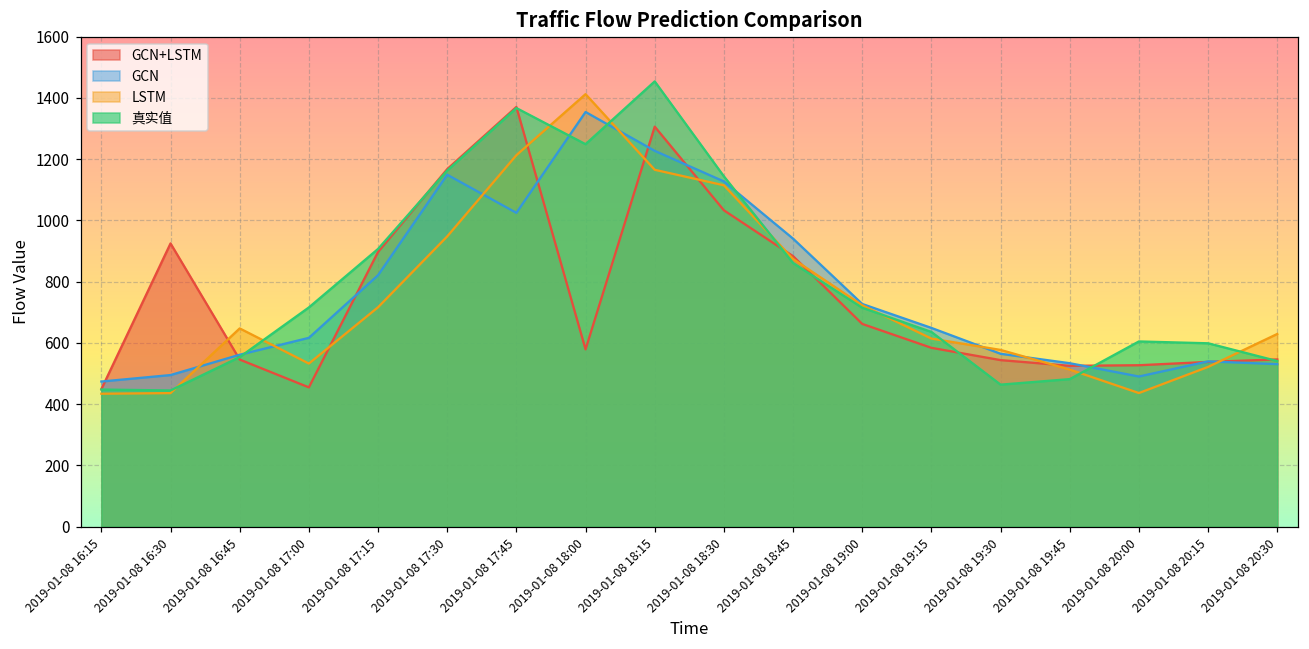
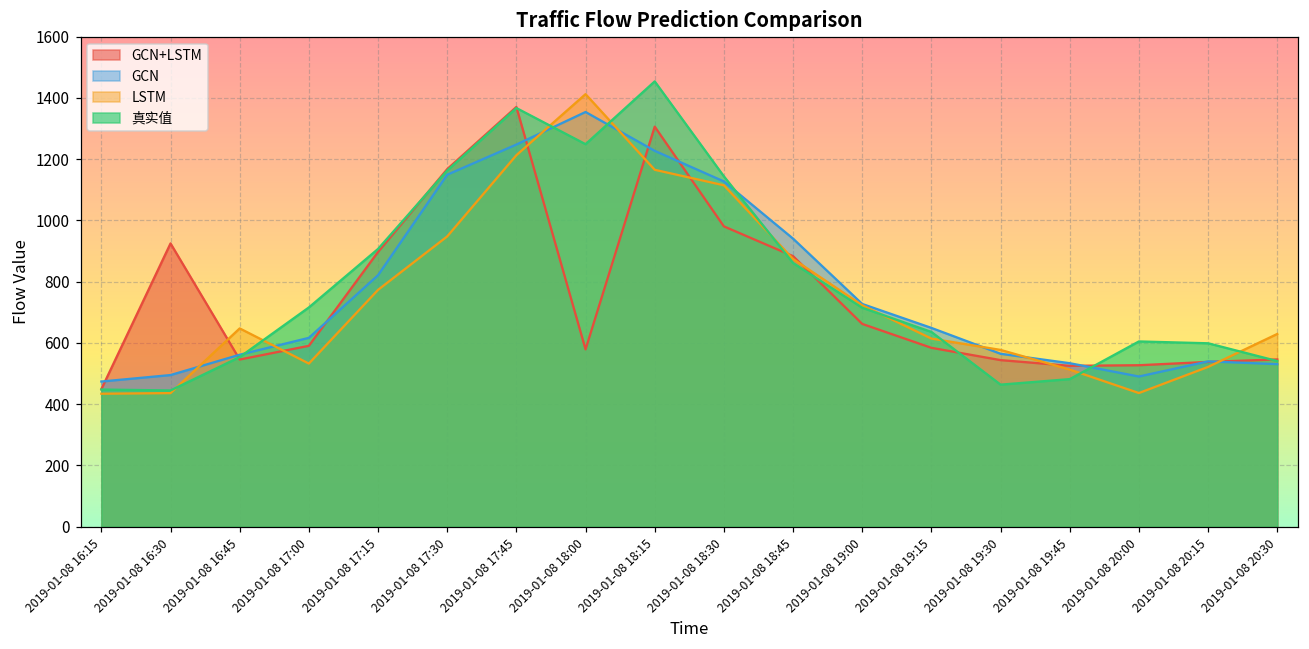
  {
    "GCN+LSTM": {
      "2019-01-08 16:30": 920,
-     "2019-01-08 17:00": 460,
+     "2019-01-08 17:00": 590,
      "2019-01-08 17:15": 900,
      "2019-01-08 18:00": 580,
      "2019-01-08 18:15": 1310,
-     "2019-01-08 18:30": 1030,
+     "2019-01-08 18:30": 980,
      "2019-01-08 18:45": 880,
      "2019-01-08 19:00": 660,
      "2019-01-08 19:15": 580,
      "2019-01-08 19:30": 540,
      "2019-01-08 20:00": 530
    },
    "GCN": {
      "2019-01-08 16:15": 470,
      "2019-01-08 16:30": 500,
      "2019-01-08 17:00": 620,
      "2019-01-08 17:15": 820,
      "2019-01-08 17:30": 1150,
-     "2019-01-08 17:45": 1020,
+     "2019-01-08 17:45": 1250,
      "2019-01-08 18:00": 1350,
      "2019-01-08 18:15": 1230,
      "2019-01-08 18:30": 1130,
      "2019-01-08 18:45": 940,
      "2019-01-08 19:15": 650,
      "2019-01-08 19:30": 560,
      "2019-01-08 20:00": 490,
      "2019-01-08 20:30": 530
    },
    "LSTM": {
      "2019-01-08 16:15": 430,
      "2019-01-08 16:45": 650,
      "2019-01-08 17:00": 530,
-     "2019-01-08 17:15": 720,
+     "2019-01-08 17:15": 770,
      "2019-01-08 17:30": 950,
      "2019-01-08 17:45": 1210,
      "2019-01-08 18:00": 1410,
      "2019-01-08 18:15": 1170,
      "2019-01-08 18:30": 1110,
      "2019-01-08 18:45": 870,
      "2019-01-08 19:15": 610,
      "2019-01-08 19:30": 580,
      "2019-01-08 19:45": 510,
      "2019-01-08 20:00": 440,
      "2019-01-08 20:15": 520,
      "2019-01-08 20:30": 630
    },
    "真实值": {
      "2019-01-08 17:00": 720,
      "2019-01-08 17:15": 910,
      "2019-01-08 18:00": 1250,
      "2019-01-08 18:15": 1450,
      "2019-01-08 18:30": 1140,
      "2019-01-08 18:45": 860,
      "2019-01-08 19:15": 640,
      "2019-01-08 19:30": 460,
      "2019-01-08 19:45": 480,
      "2019-01-08 20:00": 610,
      "2019-01-08 20:15": 600
    }
  }
